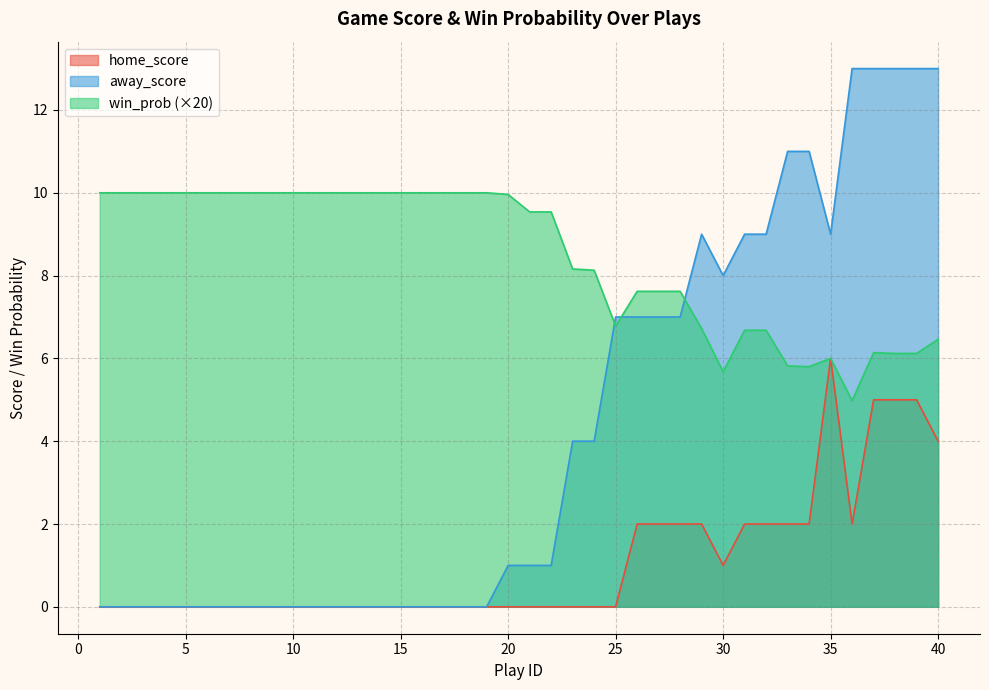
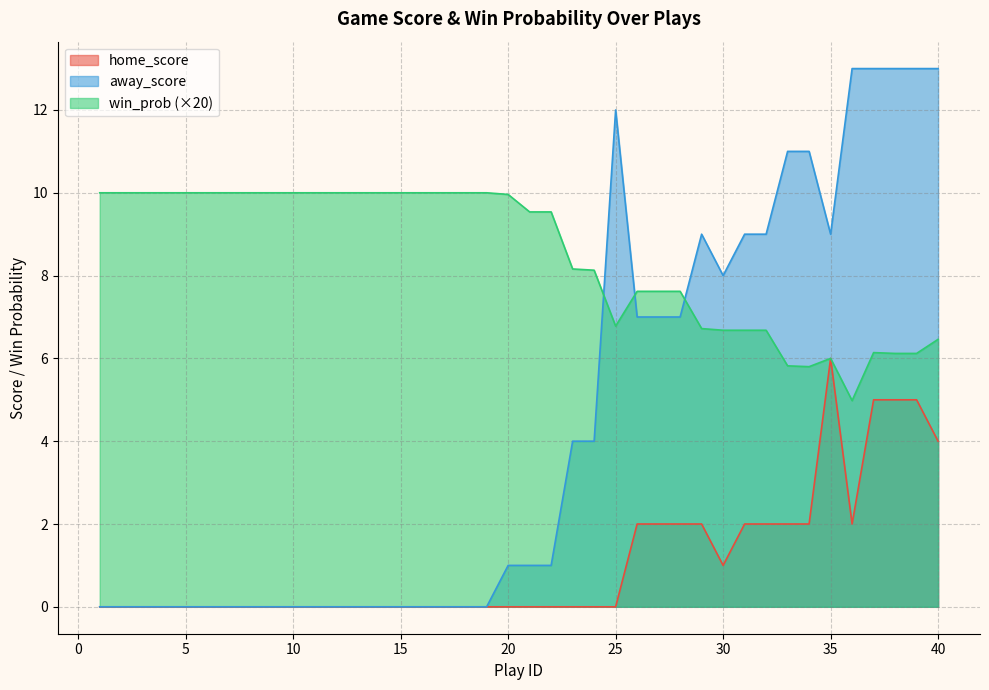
  {
    "home_score": {
      "20": 0.0,
      "25": 0.0,
      "30": 1.0,
      "40": 4.0
    },
    "away_score": {
      "20": 1,
-     "25": 7,
+     "25": 12,
      "30": 8,
      "35": 9,
      "40": 13
    },
    "win_prob (×20)": {
      "5": 10.0,
      "10": 10.0,
      "15": 10.0,
      "20": 10.0,
      "25": 6.8,
-     "30": 5.7,
+     "30": 6.7,
      "40": 6.5
    }
  }
